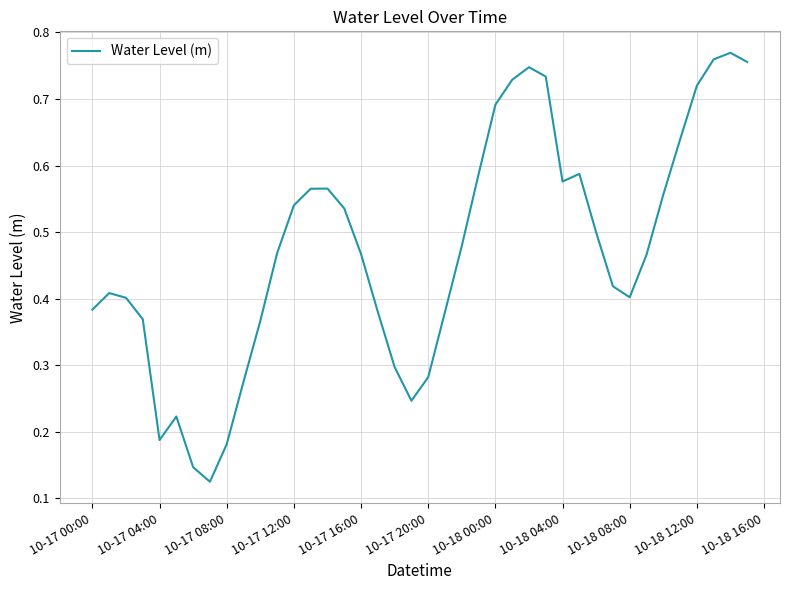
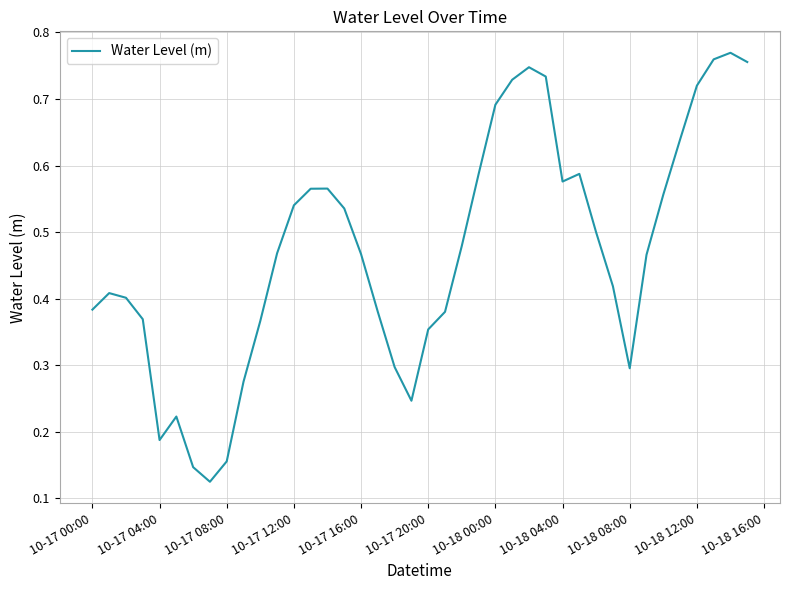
  {
    "10-17 00:00": 0.38,
    "10-17 04:00": 0.19,
-   "10-17 08:00": 0.18,
+   "10-17 08:00": 0.16,
    "10-17 12:00": 0.54,
    "10-17 16:00": 0.47,
-   "10-17 20:00": 0.28,
+   "10-17 20:00": 0.35,
    "10-18 00:00": 0.69,
    "10-18 04:00": 0.58,
-   "10-18 08:00": 0.40,
+   "10-18 08:00": 0.30,
    "10-18 12:00": 0.72
  }
